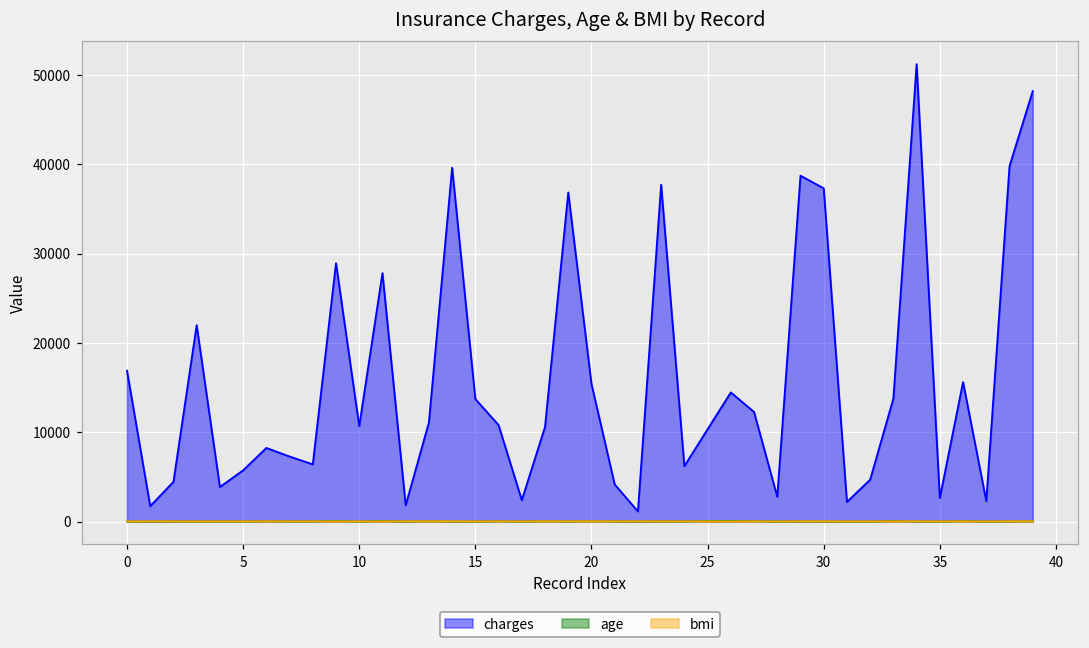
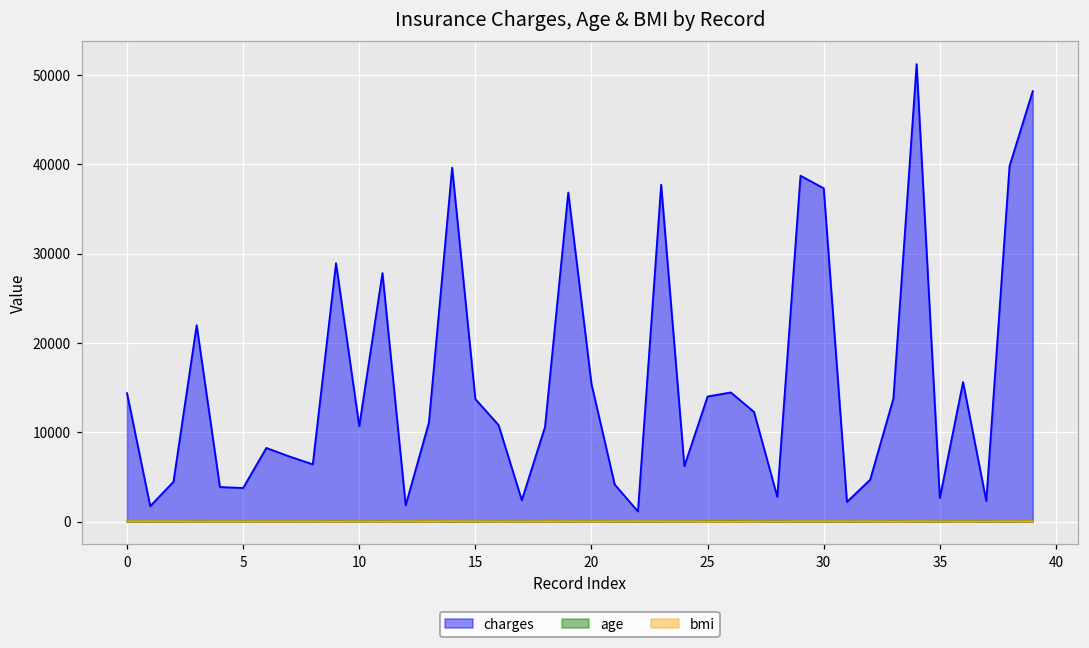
  {
    "charges": {
-     "0": 17000,
-     "5": 6000,
+     "0": 14000,
+     "5": 4000,
      "10": 11000,
      "15": 14000,
      "20": 15000,
-     "25": 10000,
+     "25": 14000,
      "30": 37000,
      "35": 3000
    },
    "bmi": {
      "0": 0,
      "5": 0,
      "10": 0,
      "15": 0,
      "20": 0,
      "25": 0,
      "30": 0,
      "35": 0
    }
  }
